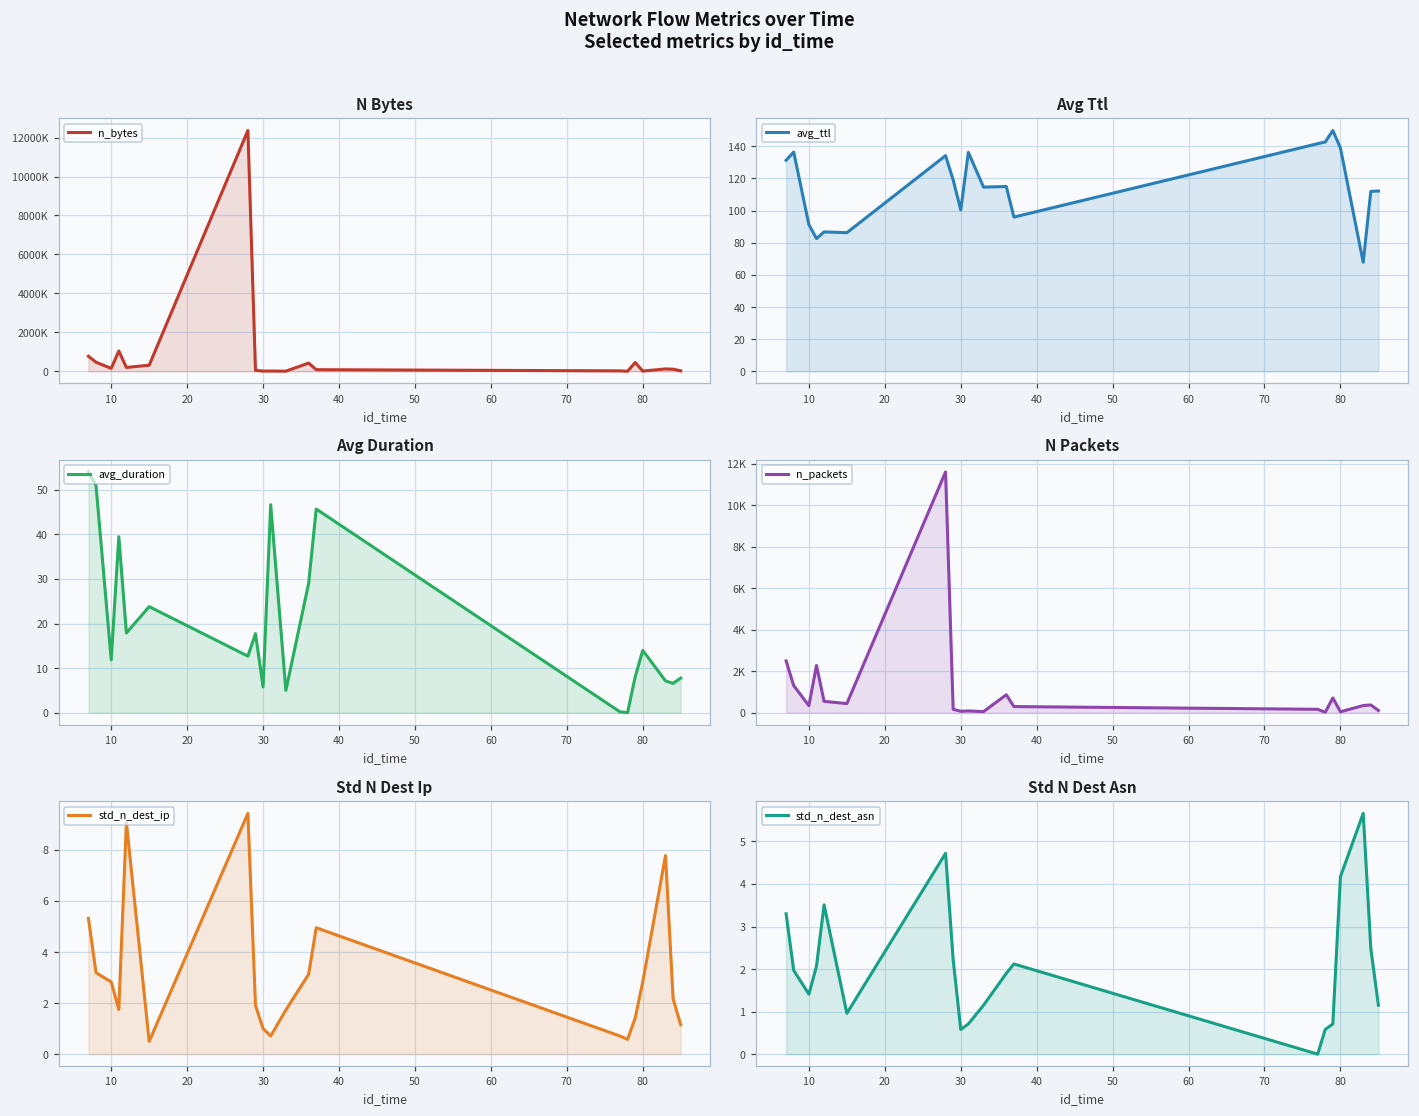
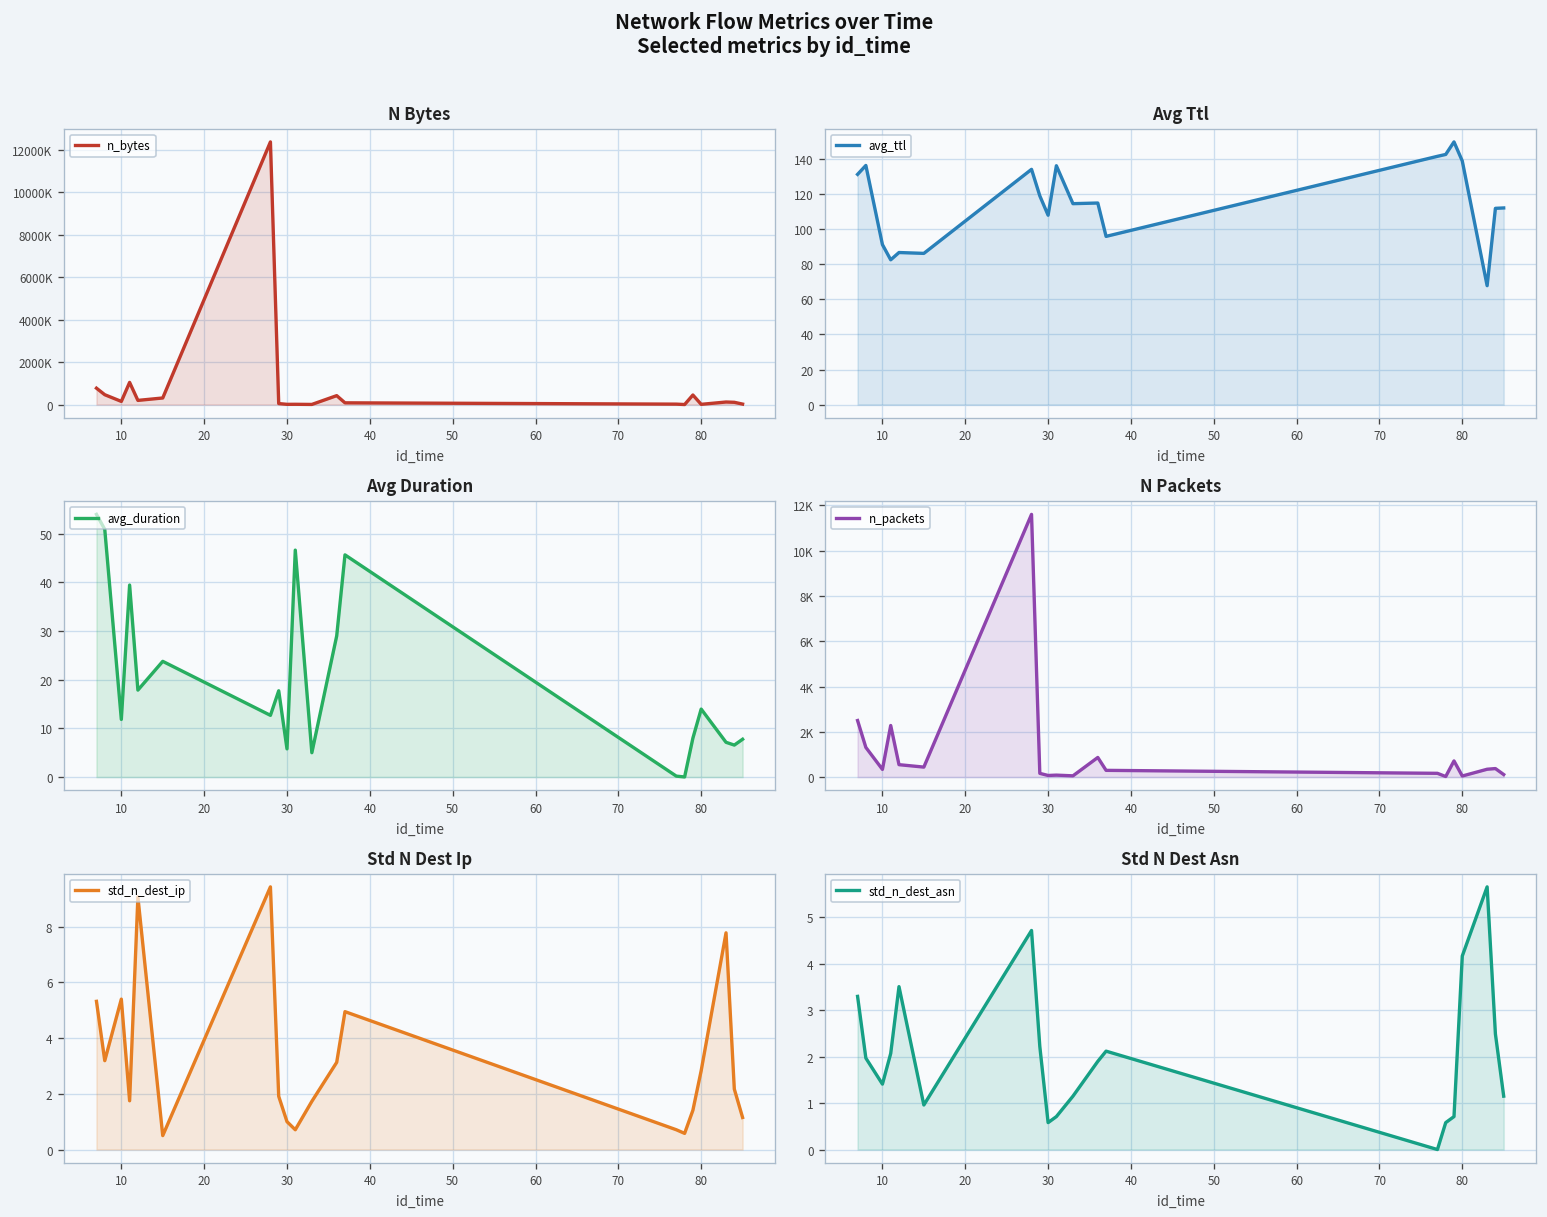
  {
    "N Bytes": {
      "10": 100000,
      "30": 0,
      "80": 0
    },
    "Avg Ttl": {
      "10": 91,
-     "30": 100,
+     "30": 108,
      "80": 139
    },
    "Avg Duration": {
      "10": 12,
      "30": 6,
      "80": 14
    },
    "N Packets": {
      "10": 300,
      "30": 100,
      "80": 0
    },
    "Std N Dest Ip": {
-     "10": 2.8,
+     "10": 5.4,
      "30": 1.0,
      "80": 2.8
    },
    "Std N Dest Asn": {
      "10": 1.4,
      "30": 0.6,
      "80": 4.2
    }
  }
